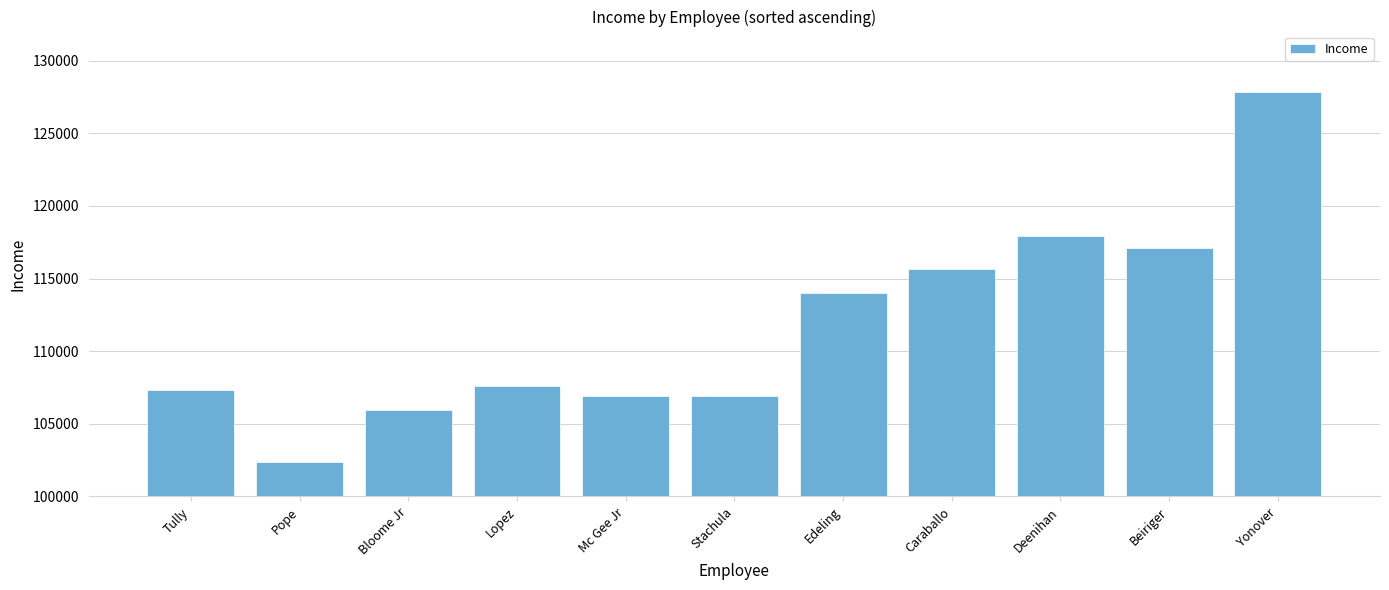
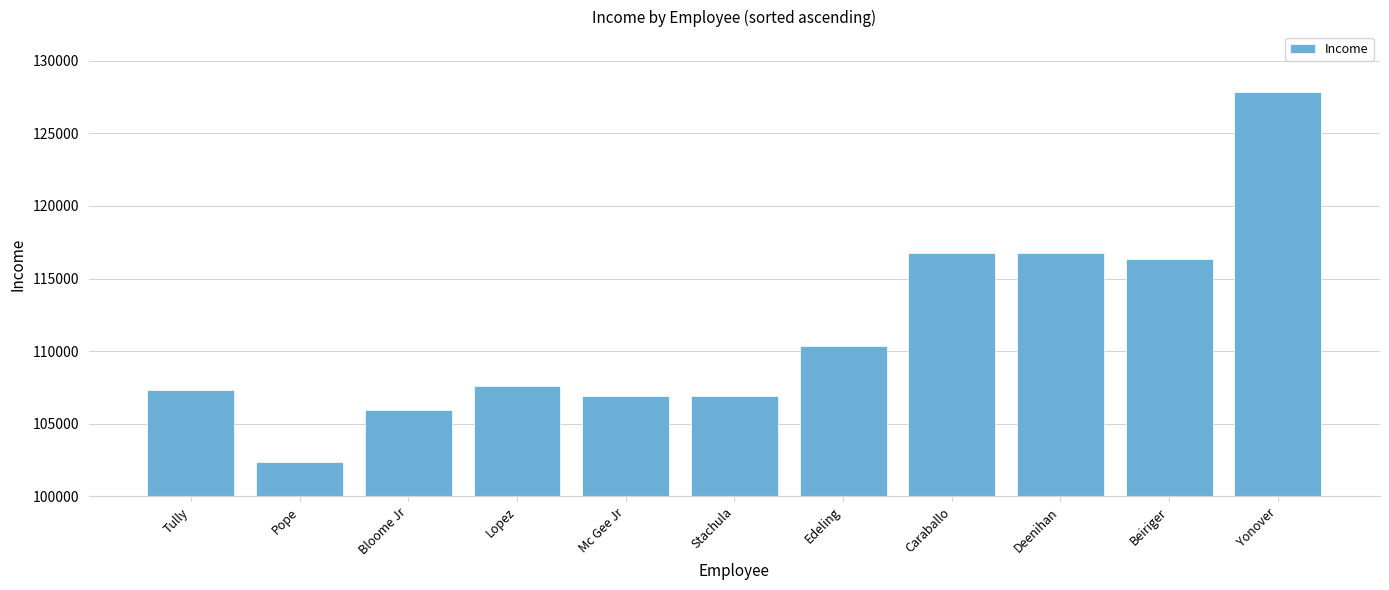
  {
    "Tully": 107300,
    "Pope": 102400,
    "Bloome Jr": 105900,
    "Lopez": 107600,
    "Mc Gee Jr": 106900,
    "Stachula": 106900,
-   "Edeling": 114000,
-   "Caraballo": 115600,
-   "Deenihan": 117900,
-   "Beiriger": 117100,
+   "Edeling": 110400,
+   "Caraballo": 116700,
+   "Deenihan": 116700,
+   "Beiriger": 116300,
    "Yonover": 127800
  }
